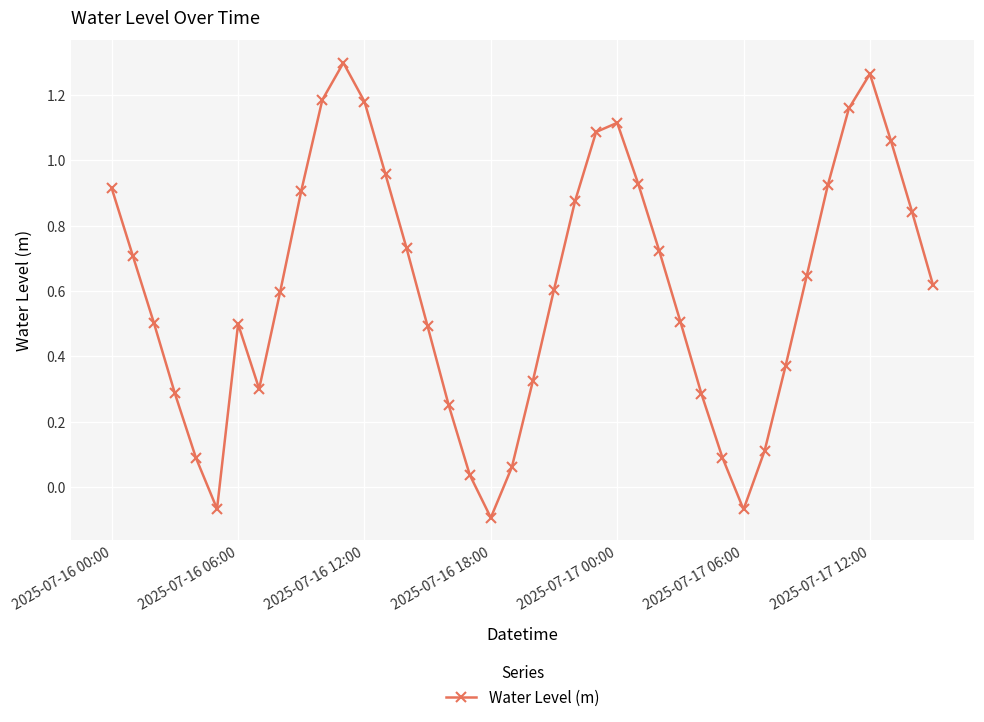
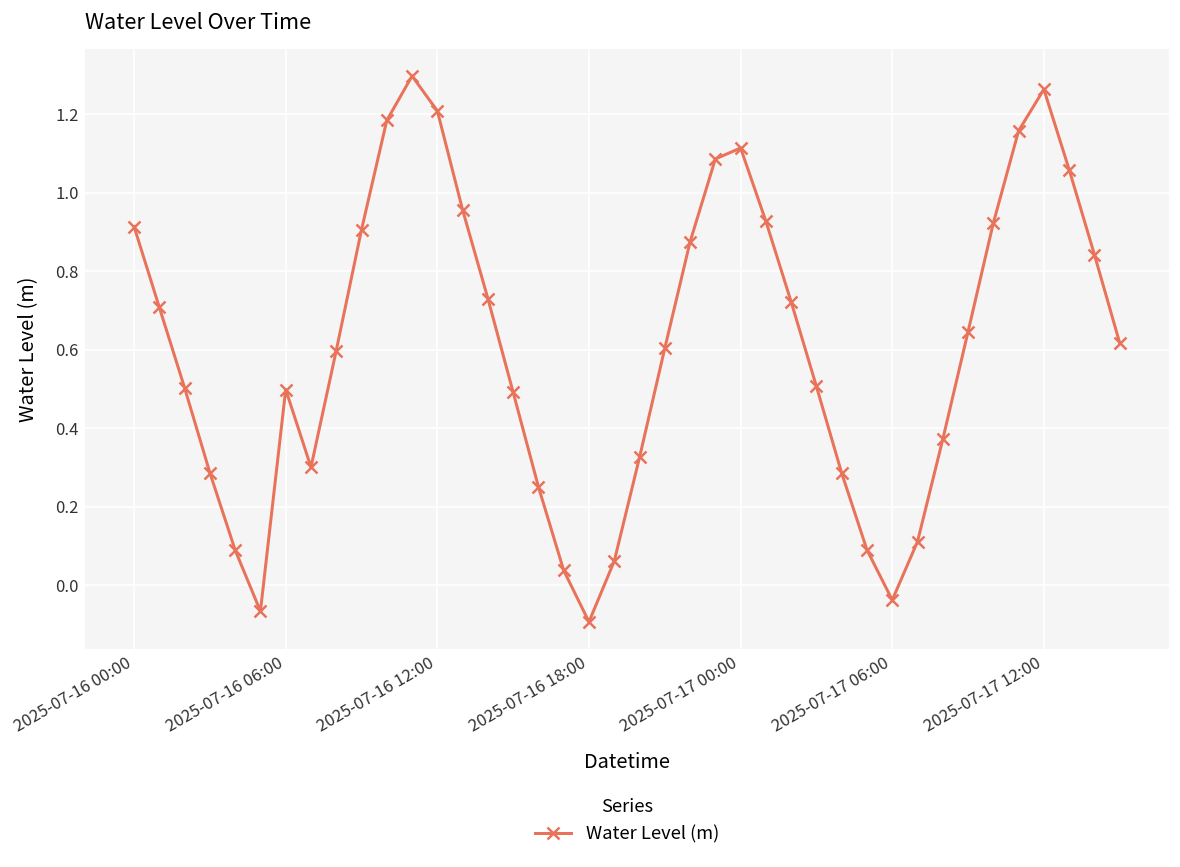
  {
    "2025-07-16 00:00": 0.91,
    "2025-07-16 06:00": 0.50,
-   "2025-07-16 12:00": 1.18,
+   "2025-07-16 12:00": 1.21,
    "2025-07-16 18:00": -0.09,
    "2025-07-17 00:00": 1.11,
-   "2025-07-17 06:00": -0.07,
+   "2025-07-17 06:00": -0.04,
    "2025-07-17 12:00": 1.26
  }
